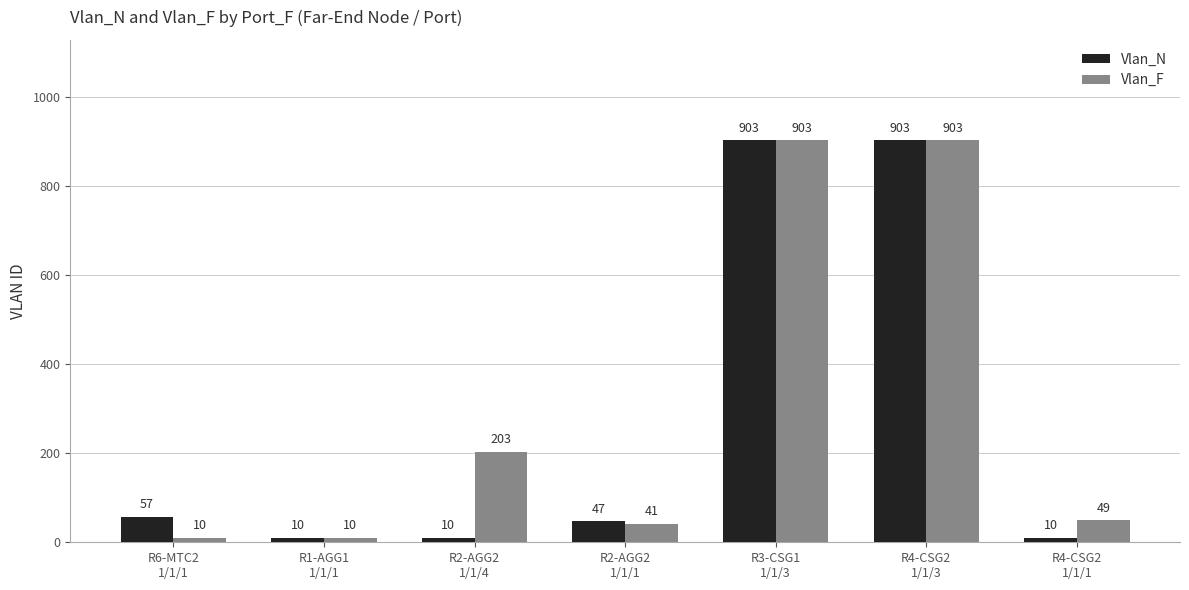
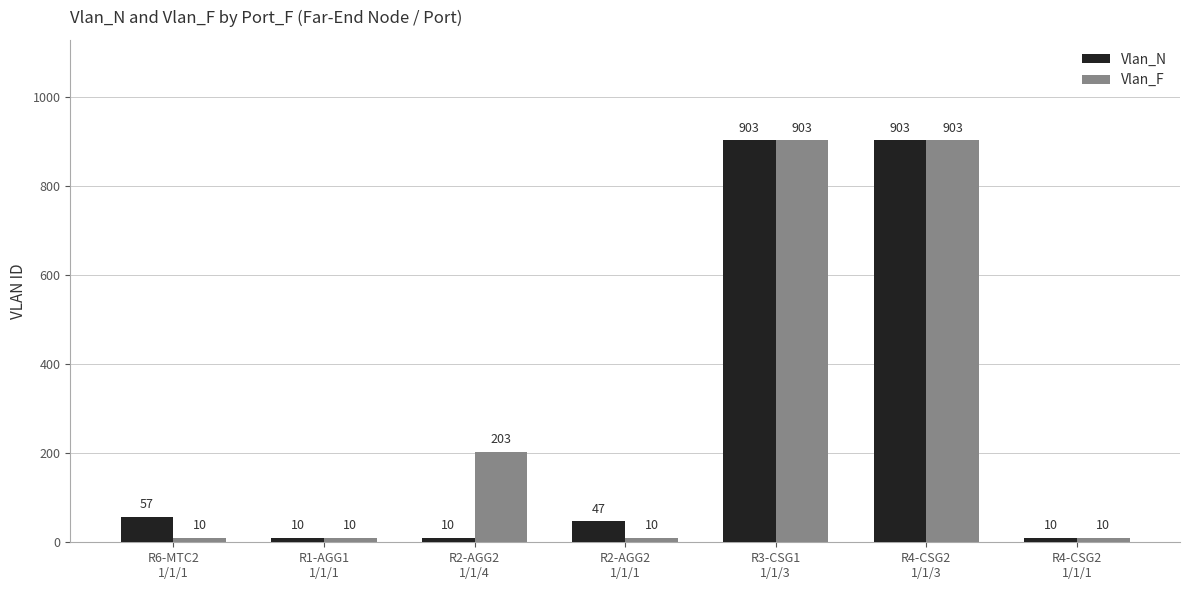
  {
    "Vlan_N": {
      "R6-MTC2 1/1/1": 57,
      "R1-AGG1 1/1/1": 10,
      "R2-AGG2 1/1/4": 10,
      "R2-AGG2 1/1/1": 47,
      "R3-CSG1 1/1/3": 903,
      "R4-CSG2 1/1/3": 903,
      "R4-CSG2 1/1/1": 10
    },
    "Vlan_F": {
      "R6-MTC2 1/1/1": 10,
      "R1-AGG1 1/1/1": 10,
      "R2-AGG2 1/1/4": 203,
-     "R2-AGG2 1/1/1": 41,
+     "R2-AGG2 1/1/1": 10,
      "R3-CSG1 1/1/3": 903,
      "R4-CSG2 1/1/3": 903,
-     "R4-CSG2 1/1/1": 49
+     "R4-CSG2 1/1/1": 10
    }
  }
